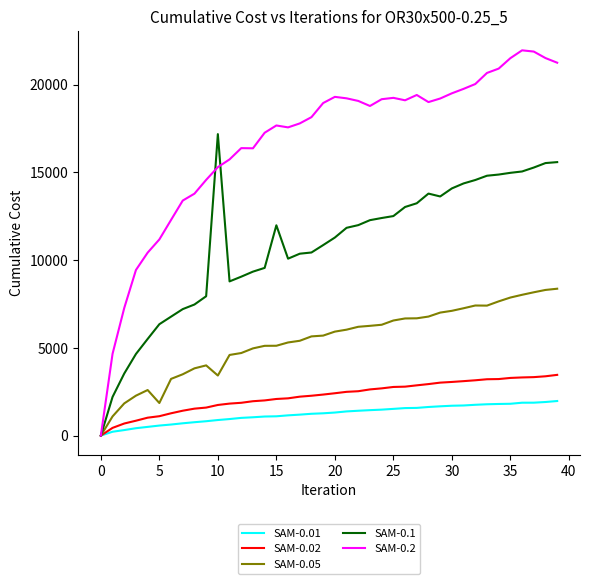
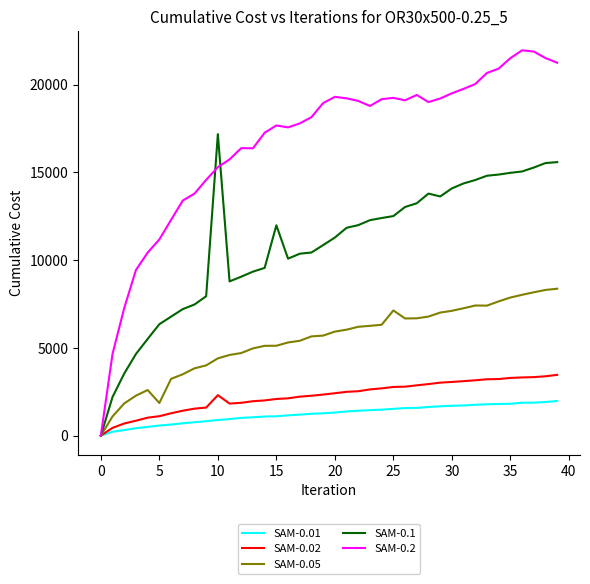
  {
    "SAM-0.01": {
      "5": 600,
      "10": 900,
      "15": 1100,
      "20": 1300,
      "25": 1500,
      "30": 1700,
      "35": 1800
    },
    "SAM-0.02": {
      "5": 1100,
-     "10": 1700,
+     "10": 2300,
      "15": 2100,
      "20": 2400,
      "25": 2800,
      "30": 3100,
      "35": 3300
    },
    "SAM-0.05": {
      "5": 1900,
-     "10": 3400,
+     "10": 4400,
      "15": 5100,
      "20": 5900,
-     "25": 6600,
+     "25": 7100,
      "30": 7100,
      "35": 7900
    },
    "SAM-0.1": {
      "5": 6300,
      "10": 17200,
      "15": 12000,
      "20": 11300,
      "25": 12500,
      "30": 14100,
      "35": 15000
    },
    "SAM-0.2": {
      "5": 11200,
      "10": 15300,
      "15": 17700,
      "20": 19300,
      "25": 19200,
      "30": 19500,
      "35": 21500
    }
  }
